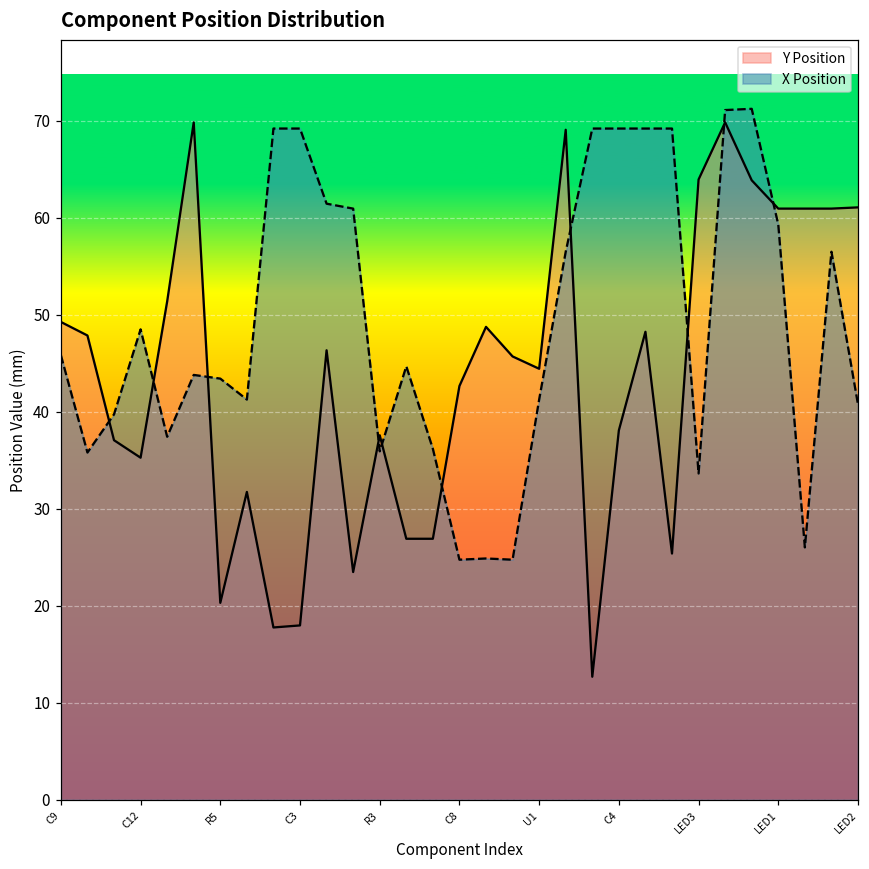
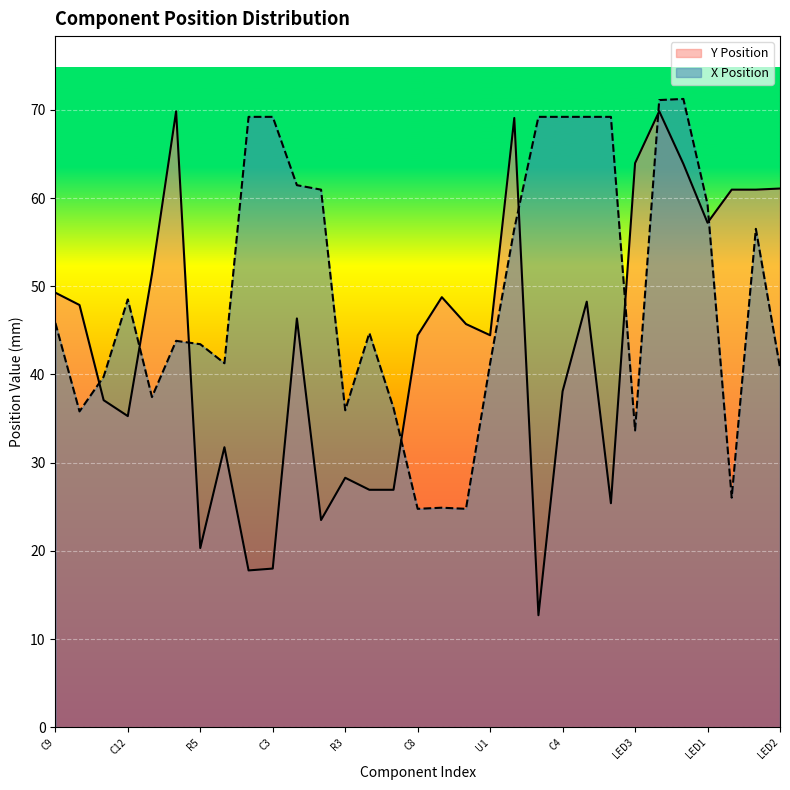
  {
    "Y Position": {
      "C9": 49,
      "C12": 35,
      "R5": 20,
      "C3": 18,
-     "R3": 38,
-     "C8": 43,
+     "R3": 28,
+     "C8": 44,
      "U1": 44,
      "C4": 38,
      "LED3": 64,
-     "LED1": 61,
+     "LED1": 57,
      "LED2": 61
    },
    "X Position": {
      "C9": 46,
      "C12": 49,
      "R5": 43,
      "C3": 69,
      "R3": 36,
      "C8": 25,
      "U1": 41,
      "C4": 69,
      "LED3": 34,
      "LED1": 59,
      "LED2": 41
    }
  }
